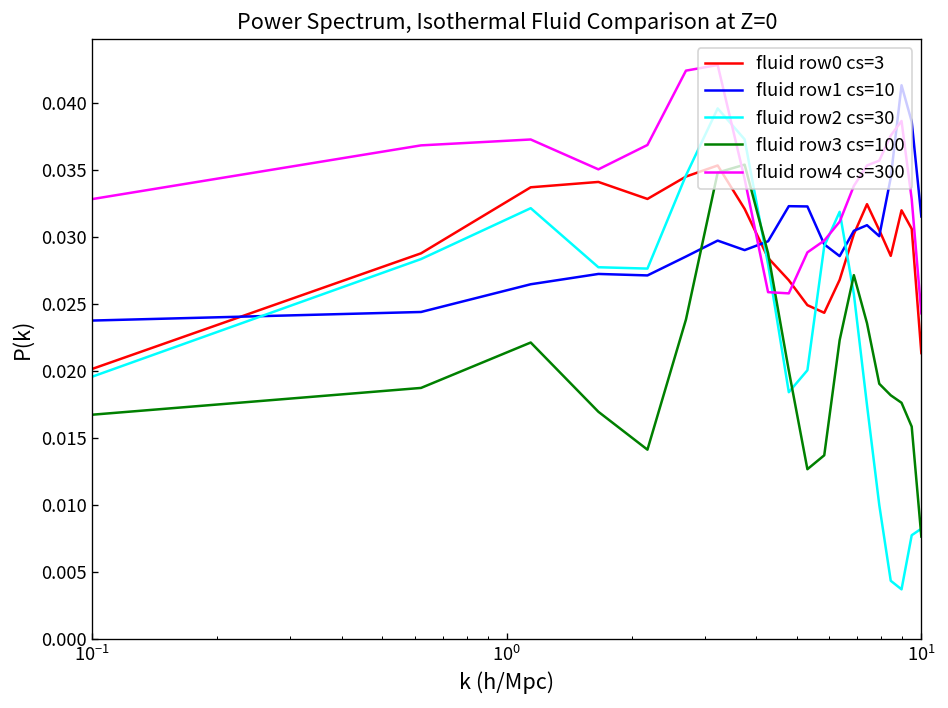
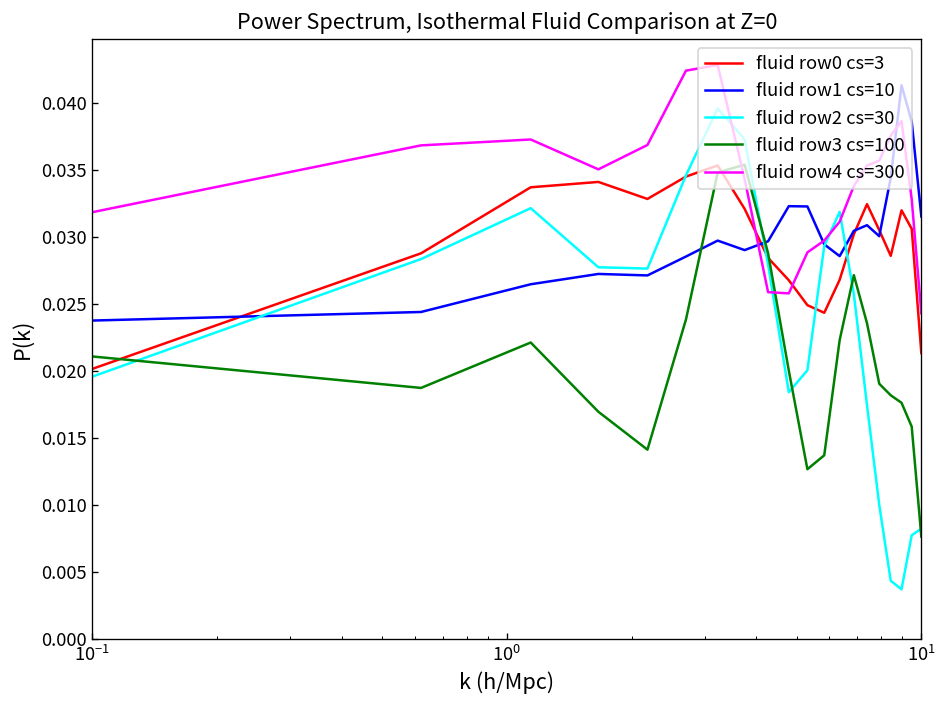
  {
    "fluid row0 cs=3": {
      "10^-1": 0.0201,
      "10^1": 0.0213
    },
    "fluid row1 cs=10": {
      "10^-1": 0.0238,
      "10^1": 0.0315
    },
    "fluid row2 cs=30": {
      "10^-1": 0.0196,
      "10^1": 0.0082
    },
    "fluid row3 cs=100": {
-     "10^-1": 0.0167,
+     "10^-1": 0.0211,
      "10^1": 0.0076
    },
    "fluid row4 cs=300": {
-     "10^-1": 0.0328,
+     "10^-1": 0.0318,
      "10^1": 0.0243
    }
  }
